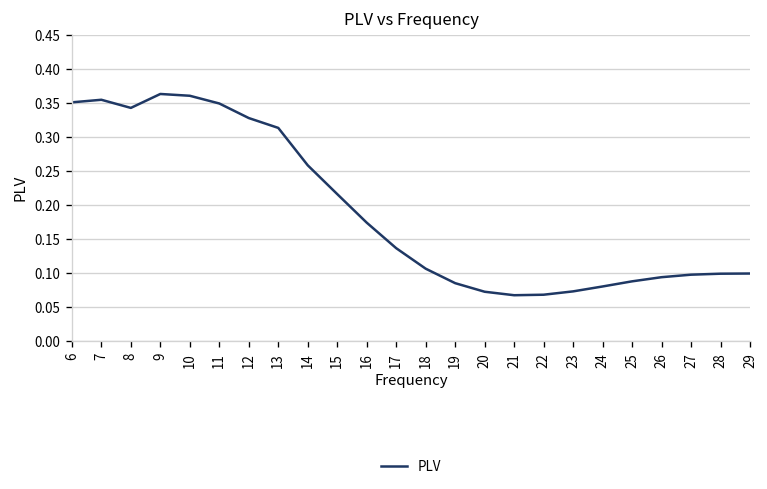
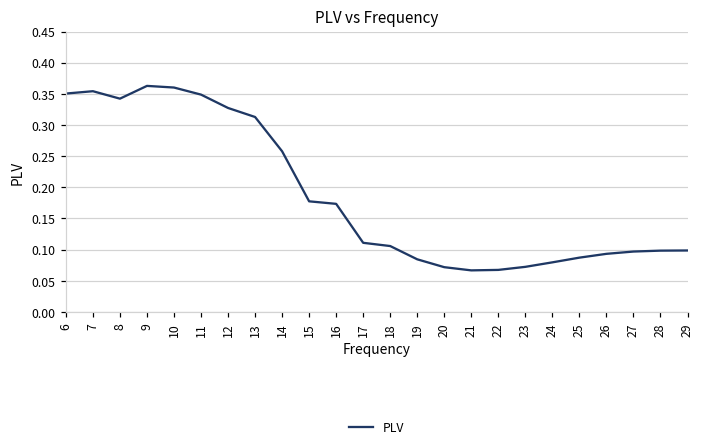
  {
    "6": 0.35,
    "7": 0.35,
    "8": 0.34,
    "9": 0.36,
    "10": 0.36,
    "11": 0.35,
    "12": 0.33,
    "13": 0.31,
    "14": 0.26,
-   "15": 0.22,
+   "15": 0.18,
    "16": 0.17,
-   "17": 0.14,
+   "17": 0.11,
    "18": 0.11,
    "19": 0.08,
    "20": 0.07,
    "21": 0.07,
    "22": 0.07,
    "23": 0.07,
    "24": 0.08,
    "25": 0.09,
    "26": 0.09,
    "27": 0.10,
    "28": 0.10,
    "29": 0.10
  }
